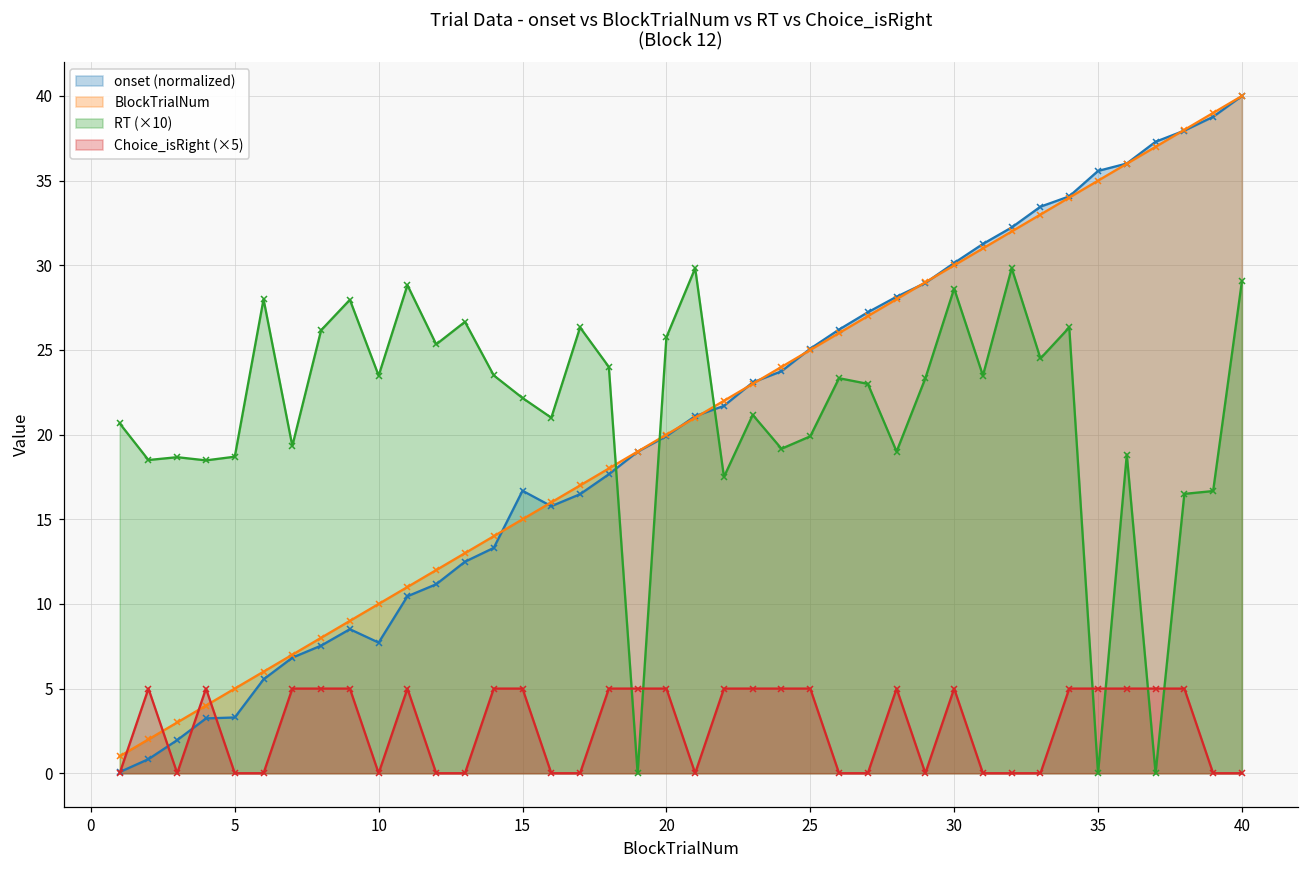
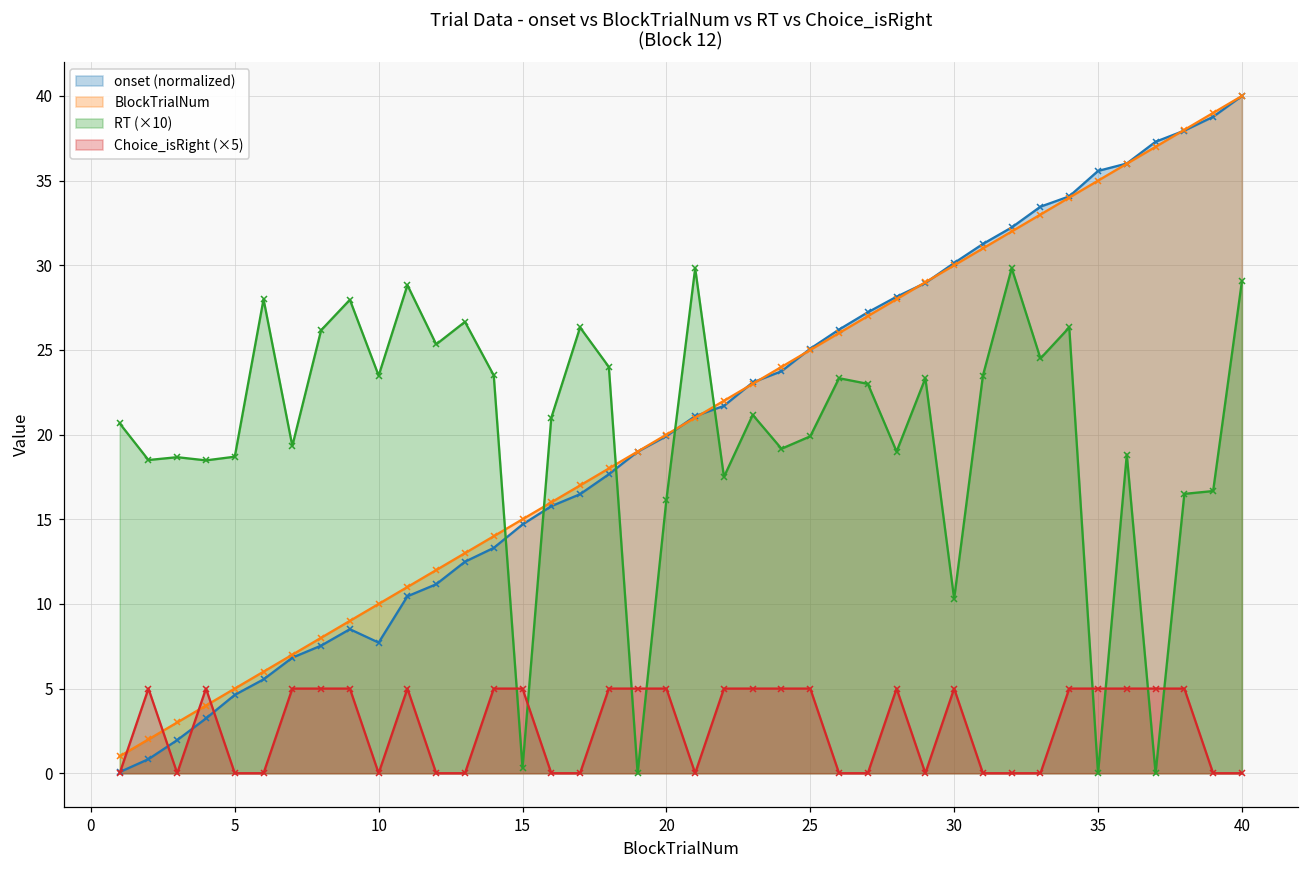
  {
    "onset (normalized)": {
-     "5": 3.3,
+     "5": 4.6,
      "10": 7.7,
-     "15": 16.7,
+     "15": 14.7,
      "35": 35.6
    },
    "RT (×10)": {
      "5": 18.7,
      "10": 23.5,
-     "15": 22.2,
-     "20": 25.7,
+     "15": 0.3,
+     "20": 16.2,
      "25": 19.9,
-     "30": 28.6,
+     "30": 10.3,
      "35": 0.0,
      "40": 29.1
    }
  }
